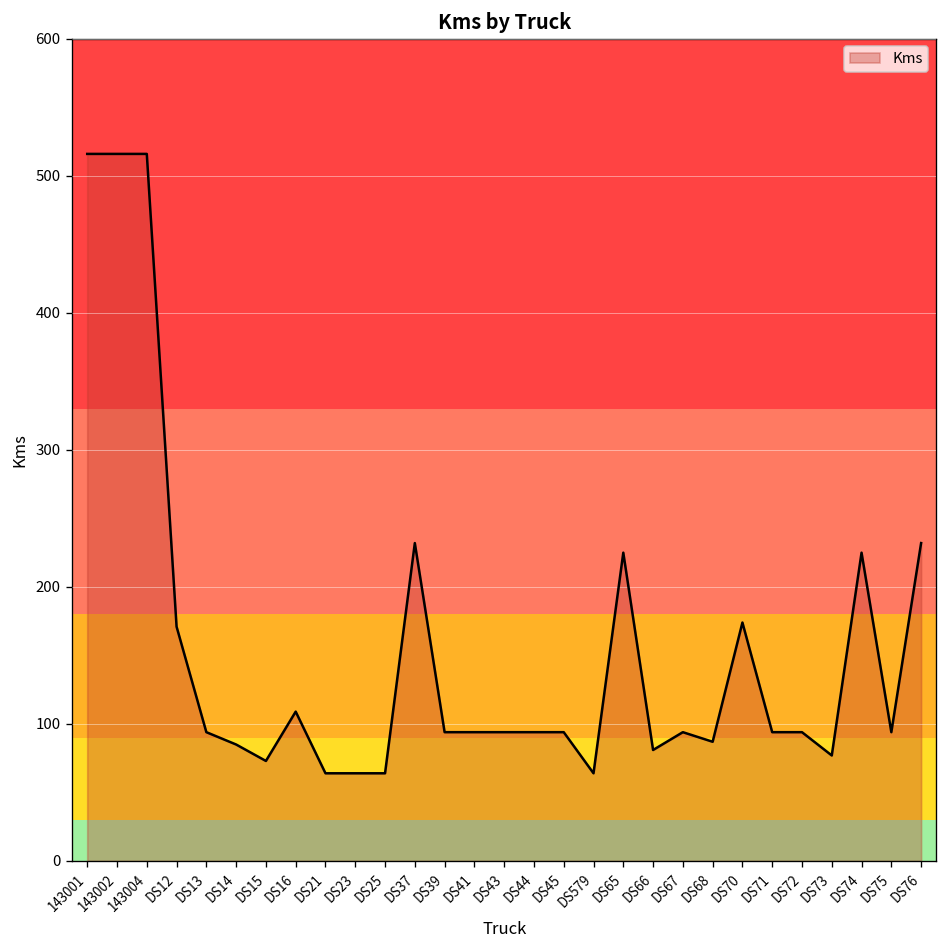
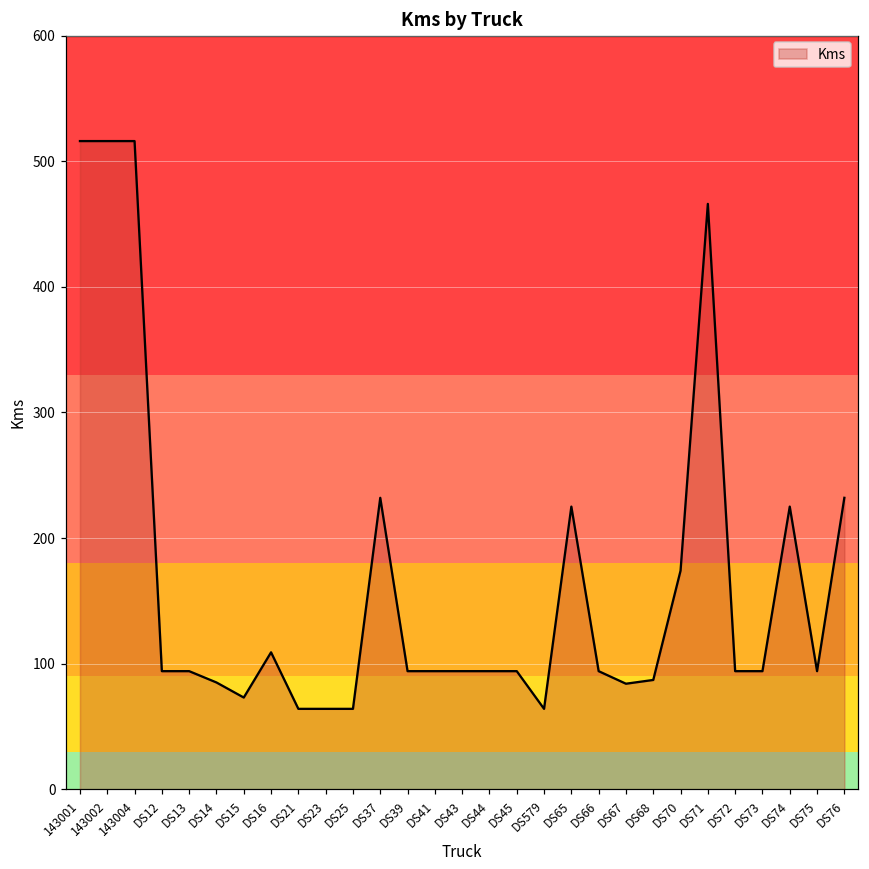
  {
    "143001": 516,
    "143002": 516,
    "143004": 516,
-   "DS12": 171,
+   "DS12": 94,
    "DS13": 94,
    "DS14": 85,
    "DS15": 73,
    "DS16": 109,
    "DS21": 64,
    "DS23": 64,
    "DS25": 64,
    "DS37": 232,
    "DS39": 94,
    "DS41": 94,
    "DS43": 94,
    "DS44": 94,
    "DS45": 94,
    "DS579": 64,
    "DS65": 225,
-   "DS66": 81,
-   "DS67": 94,
+   "DS66": 94,
+   "DS67": 84,
    "DS68": 87,
    "DS70": 174,
-   "DS71": 94,
+   "DS71": 466,
    "DS72": 94,
-   "DS73": 77,
+   "DS73": 94,
    "DS74": 225,
    "DS75": 94,
    "DS76": 232
  }
